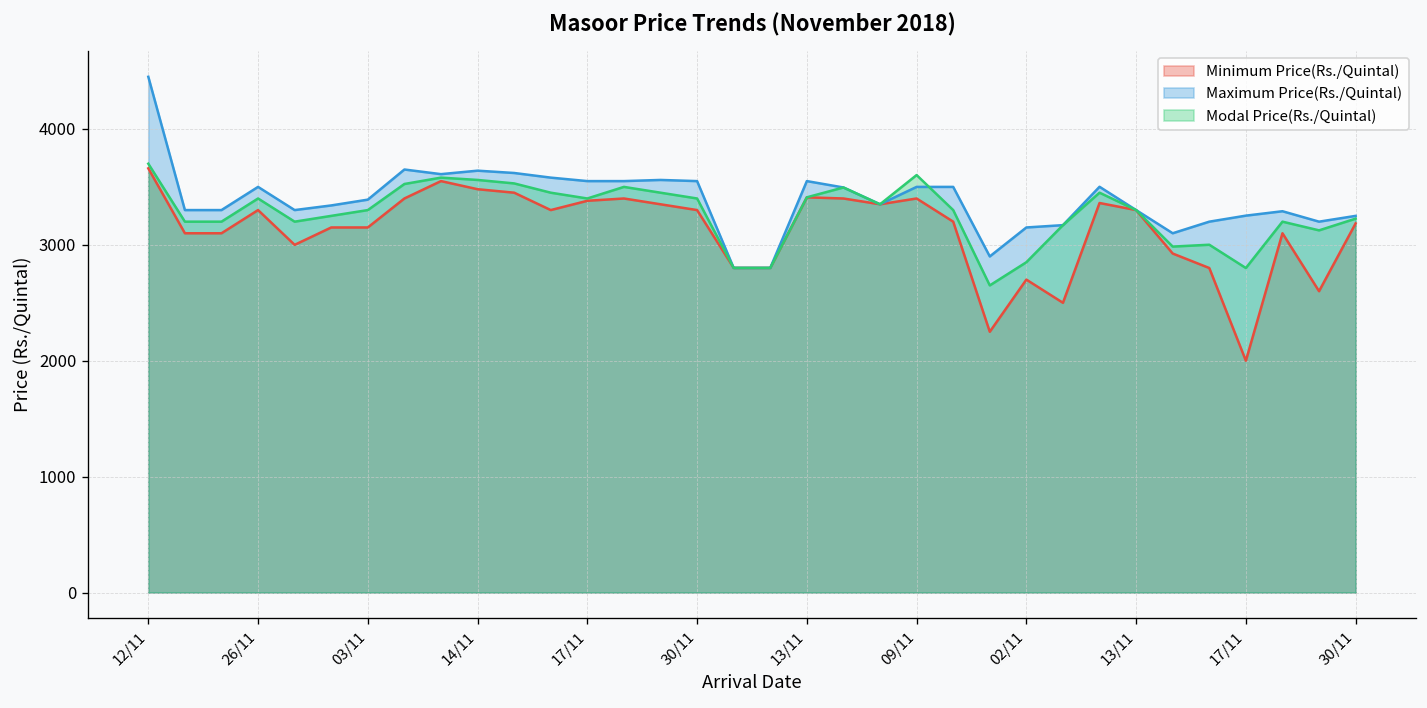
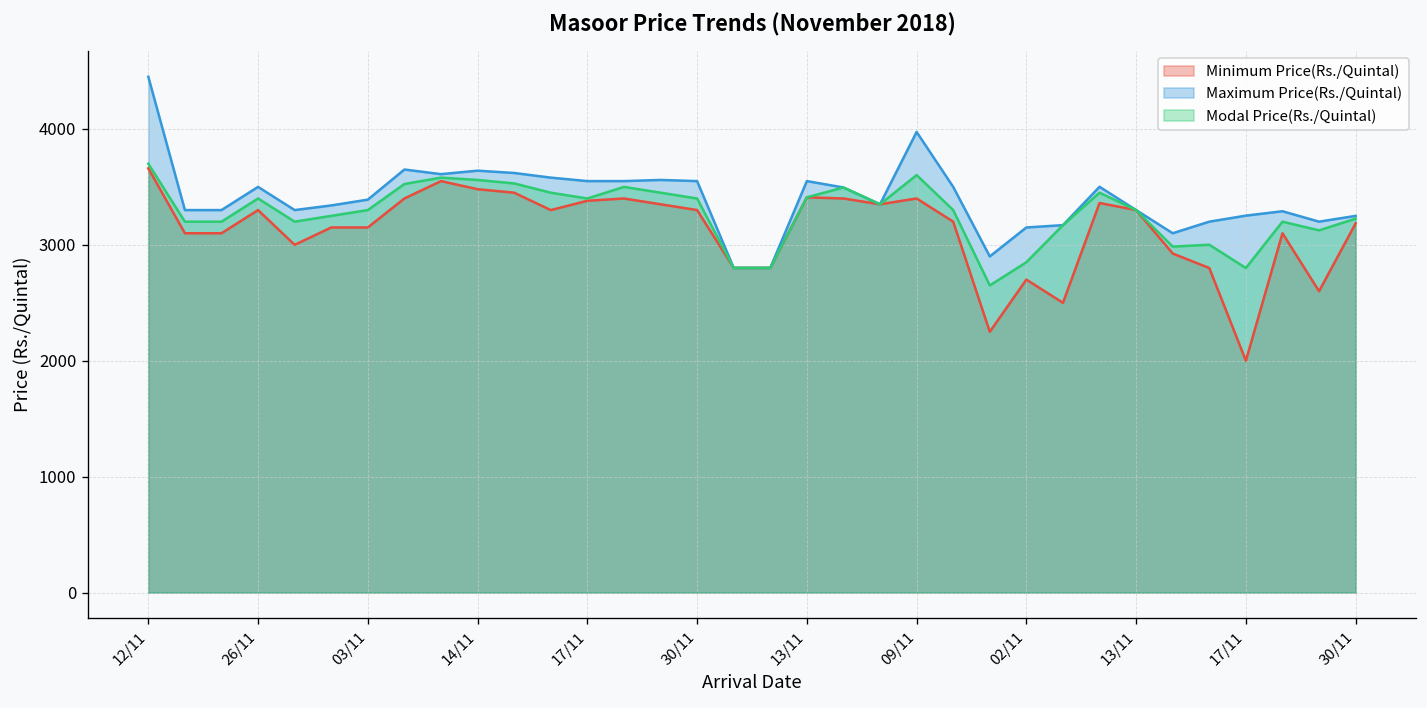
  {
    "Minimum Price(Rs./Quintal)": {
      "09/11": 3400
    },
    "Maximum Price(Rs./Quintal)": {
-     "09/11": 3500
+     "09/11": 4000
    },
    "Modal Price(Rs./Quintal)": {
      "09/11": 3600
    }
  }
